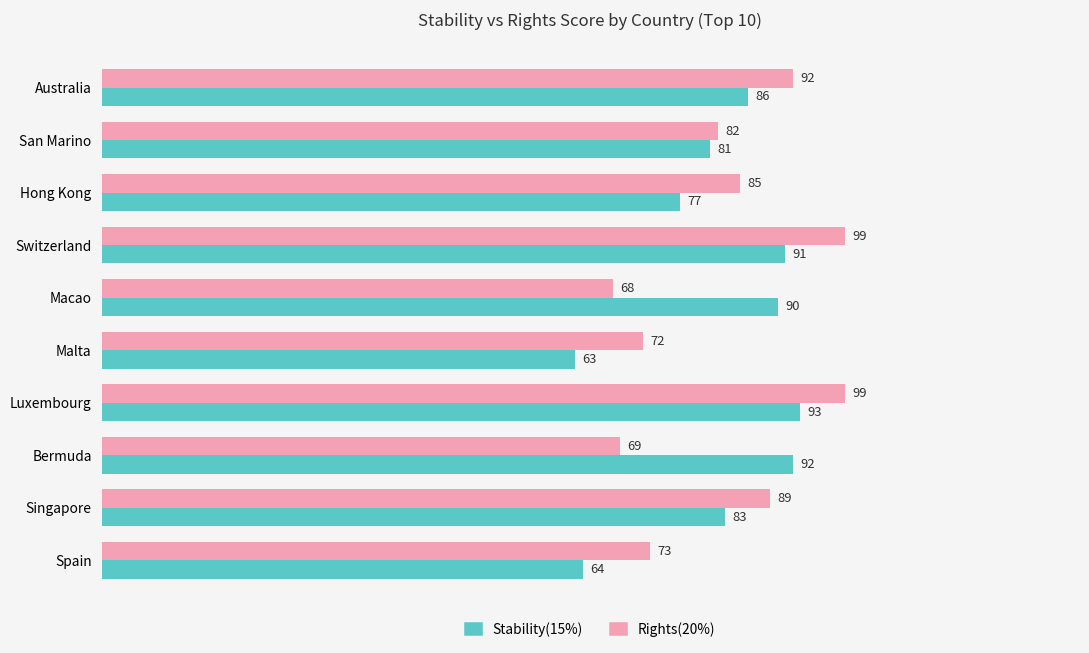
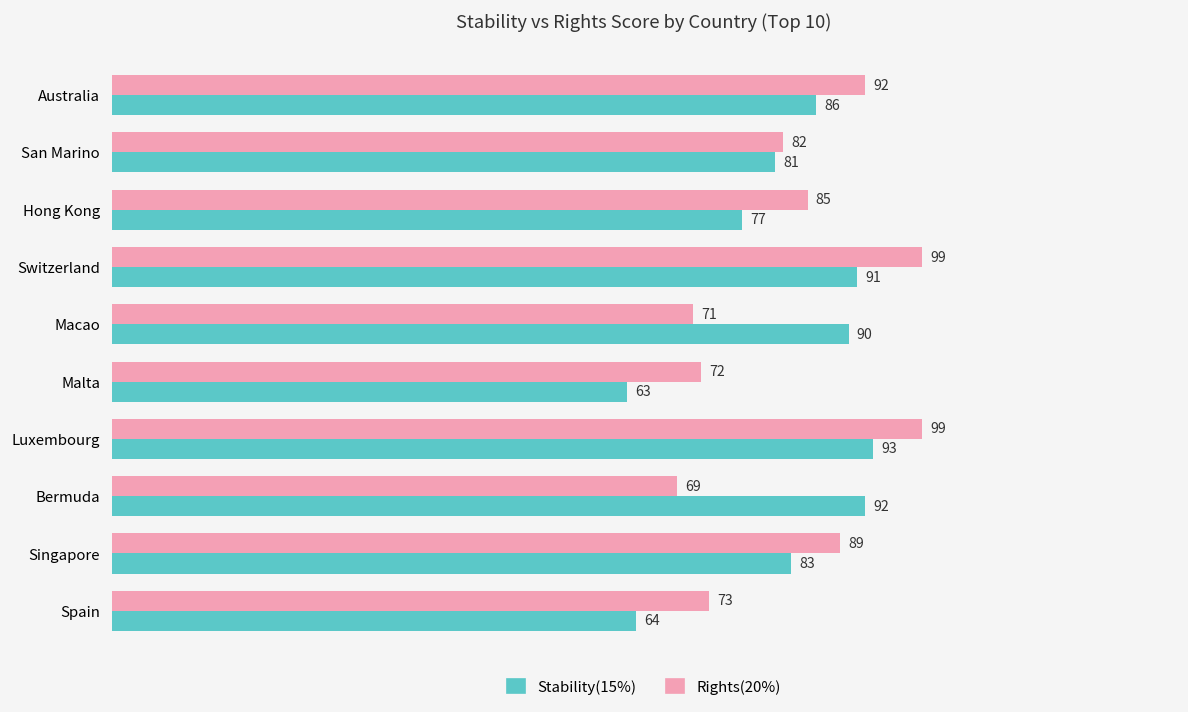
  {
    "Stability(15%)": {
      "Australia": 86,
      "San Marino": 81,
      "Hong Kong": 77,
      "Switzerland": 91,
      "Macao": 90,
      "Malta": 63,
      "Luxembourg": 93,
      "Bermuda": 92,
      "Singapore": 83,
      "Spain": 64
    },
    "Rights(20%)": {
      "Australia": 92,
      "San Marino": 82,
      "Hong Kong": 85,
      "Switzerland": 99,
-     "Macao": 68,
+     "Macao": 71,
      "Malta": 72,
      "Luxembourg": 99,
      "Bermuda": 69,
      "Singapore": 89,
      "Spain": 73
    }
  }
